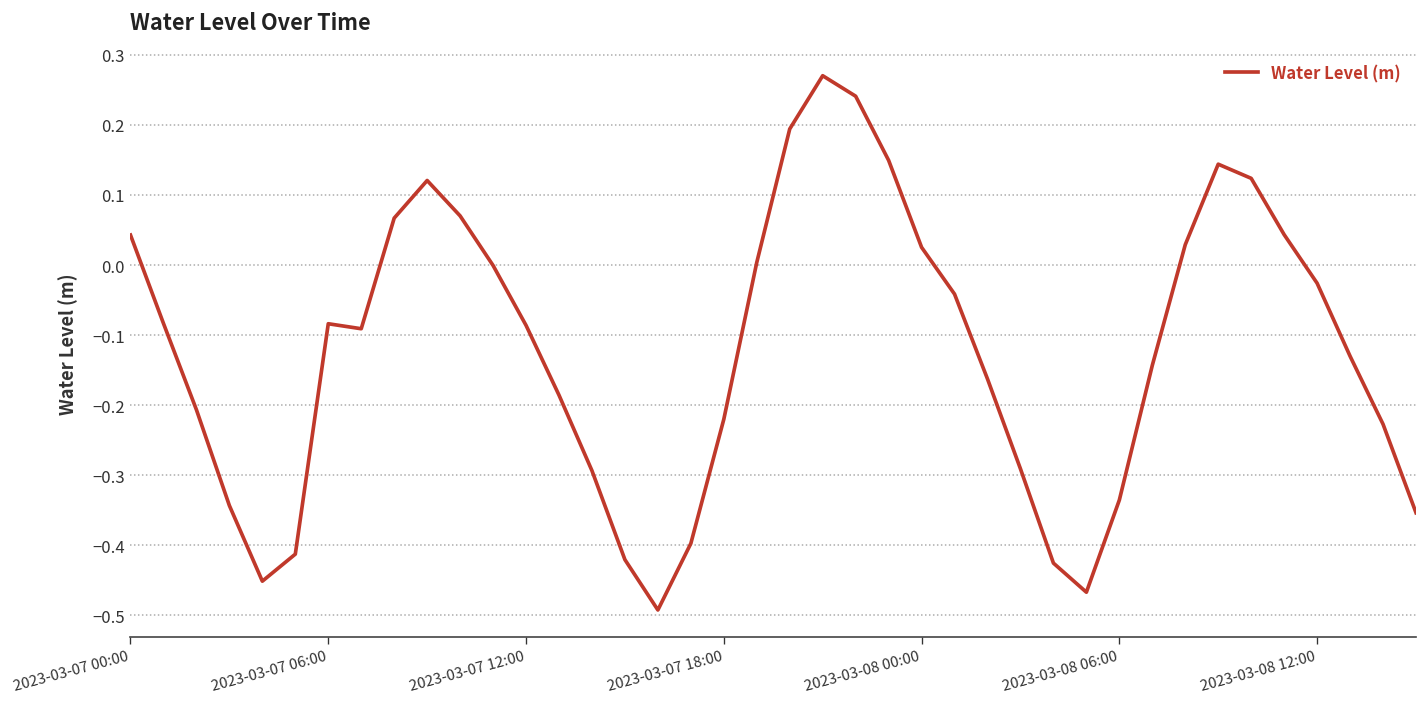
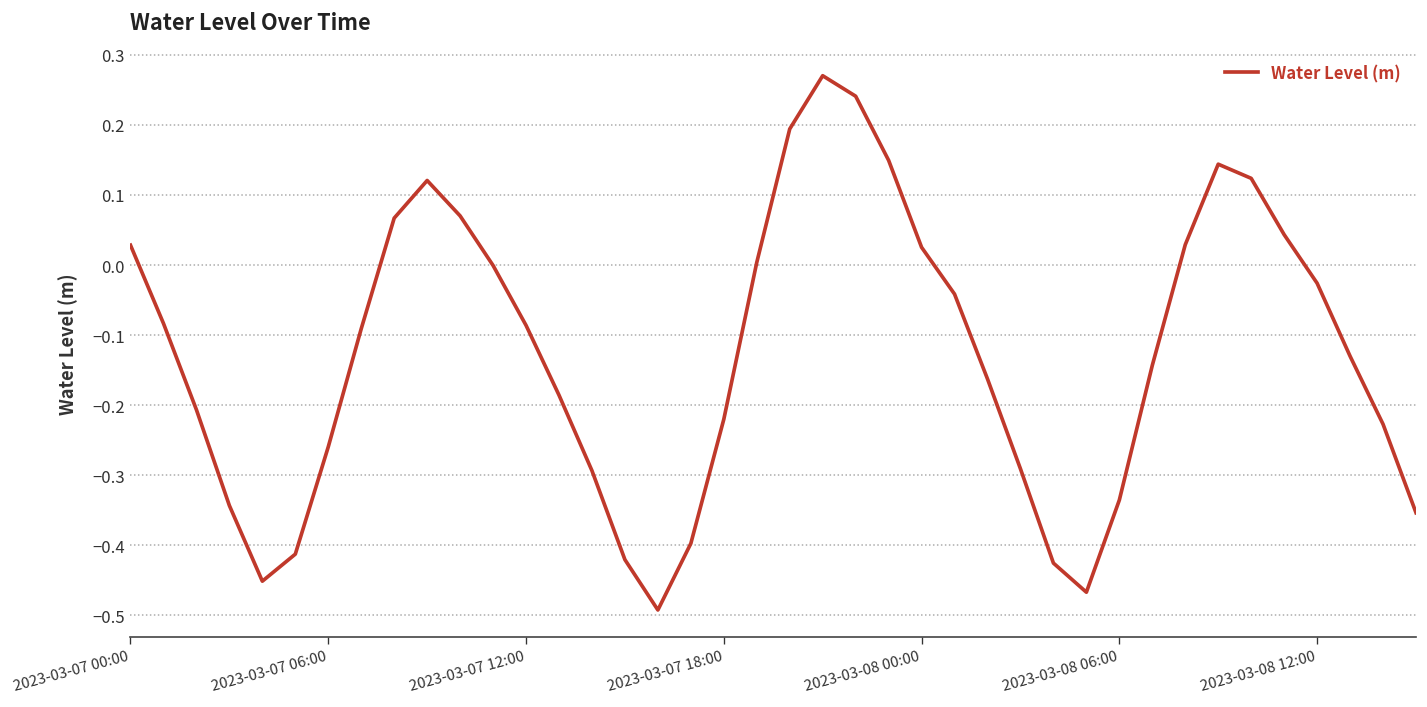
  {
-   "2023-03-07 00:00": 0.04,
-   "2023-03-07 06:00": -0.08,
+   "2023-03-07 00:00": 0.03,
+   "2023-03-07 06:00": -0.26,
    "2023-03-07 12:00": -0.09,
    "2023-03-07 18:00": -0.22,
    "2023-03-08 00:00": 0.03,
    "2023-03-08 06:00": -0.34,
    "2023-03-08 12:00": -0.03
  }
